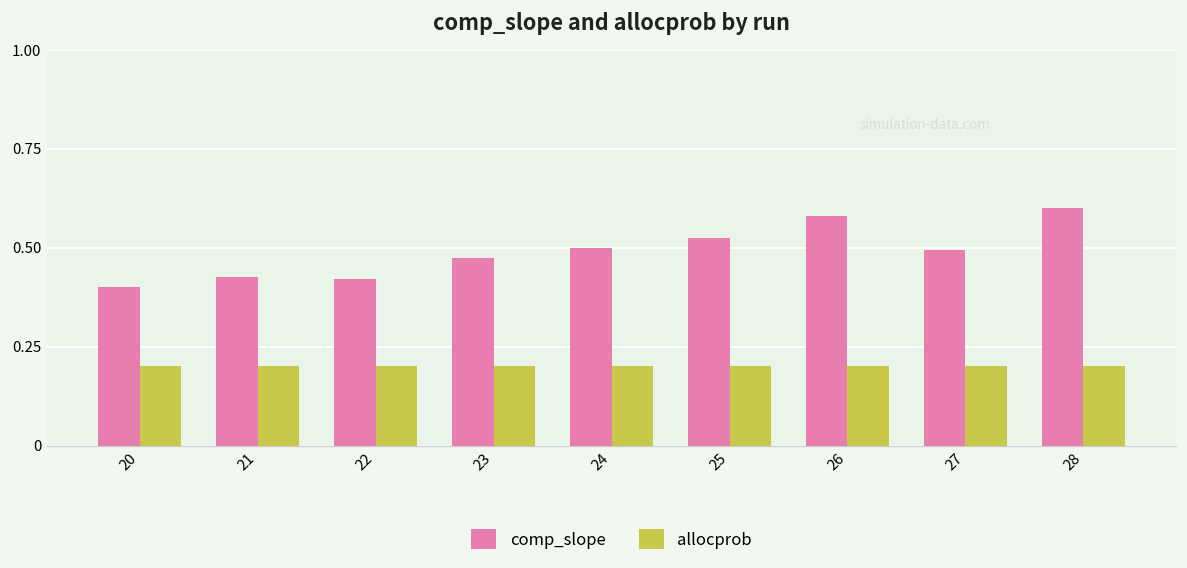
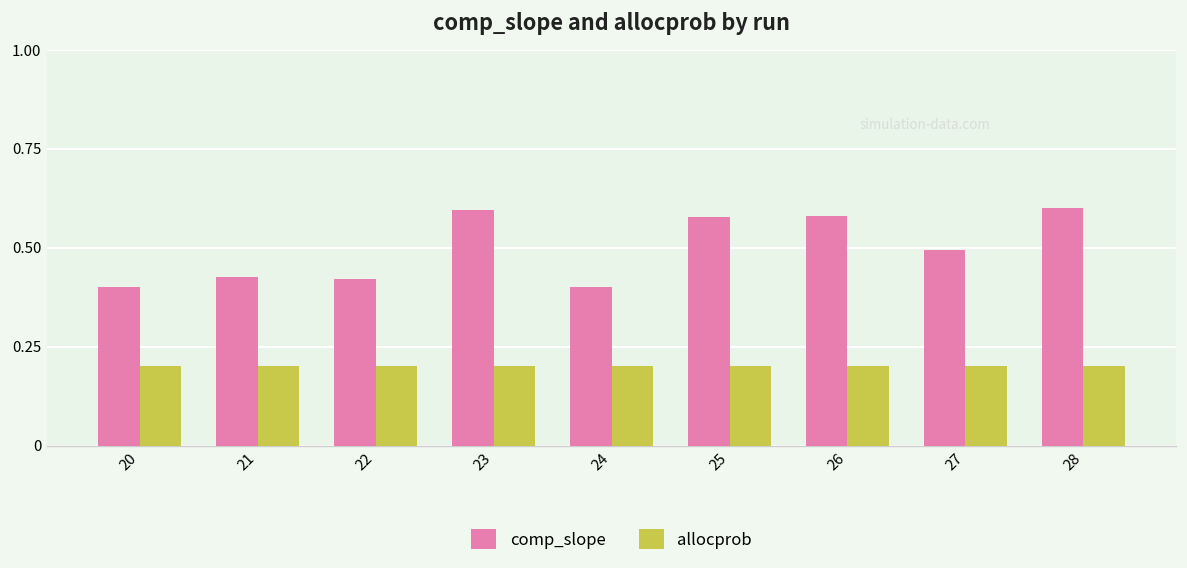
  {
    "comp_slope": {
      "20": 0.40,
      "21": 0.43,
      "22": 0.42,
-     "23": 0.48,
-     "24": 0.5,
-     "25": 0.53,
+     "23": 0.60,
+     "24": 0.4,
+     "25": 0.58,
      "26": 0.58,
      "27": 0.49,
      "28": 0.60
    },
    "allocprob": {
      "20": 0.20,
      "21": 0.20,
      "22": 0.20,
      "23": 0.20,
      "24": 0.20,
      "25": 0.20,
      "26": 0.20,
      "27": 0.20,
      "28": 0.20
    }
  }
